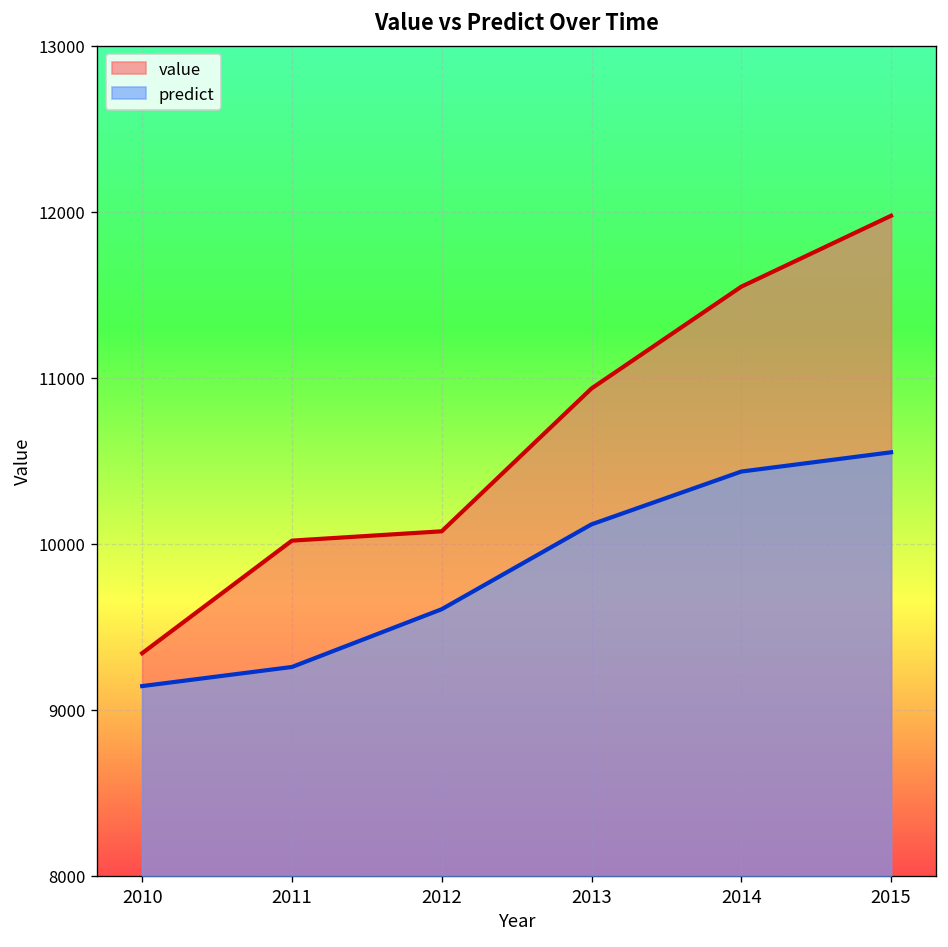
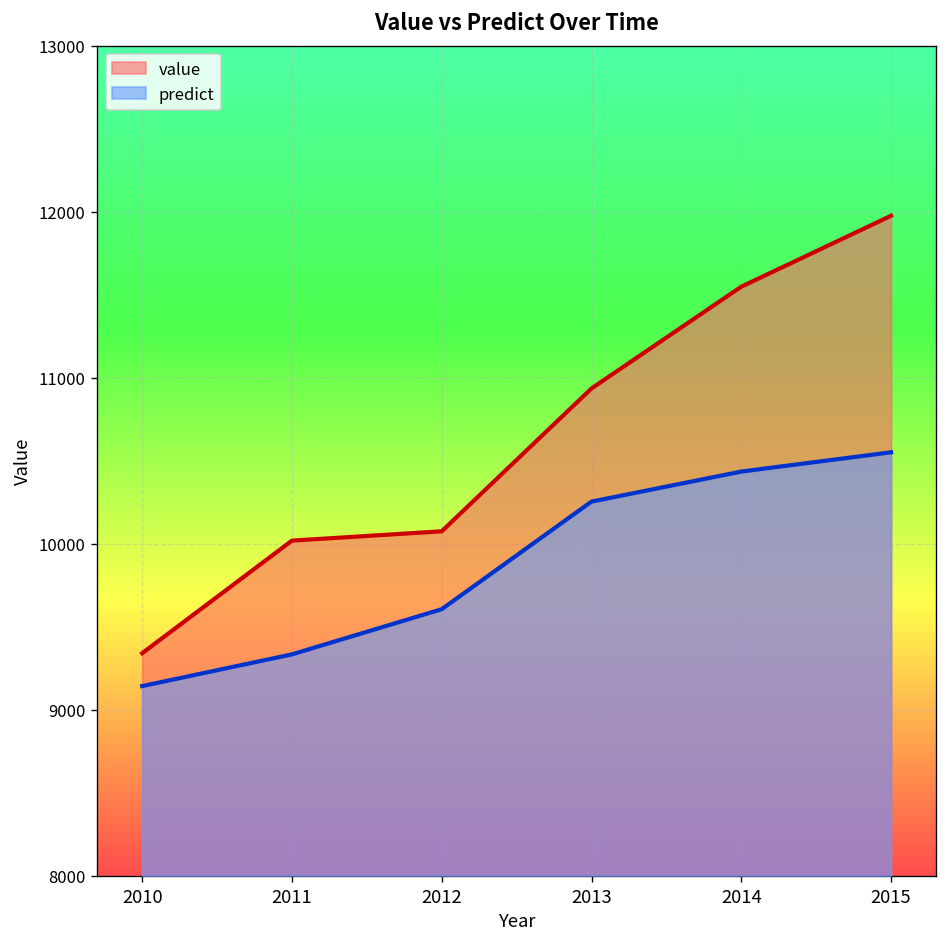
  {
    "value": {
      "2010": 9340,
      "2011": 10020,
      "2012": 10080,
      "2013": 10940,
      "2014": 11550,
      "2015": 11980
    },
    "predict": {
      "2010": 9140,
-     "2011": 9260,
+     "2011": 9330,
      "2012": 9610,
-     "2013": 10120,
+     "2013": 10250,
      "2014": 10440,
      "2015": 10550
    }
  }
